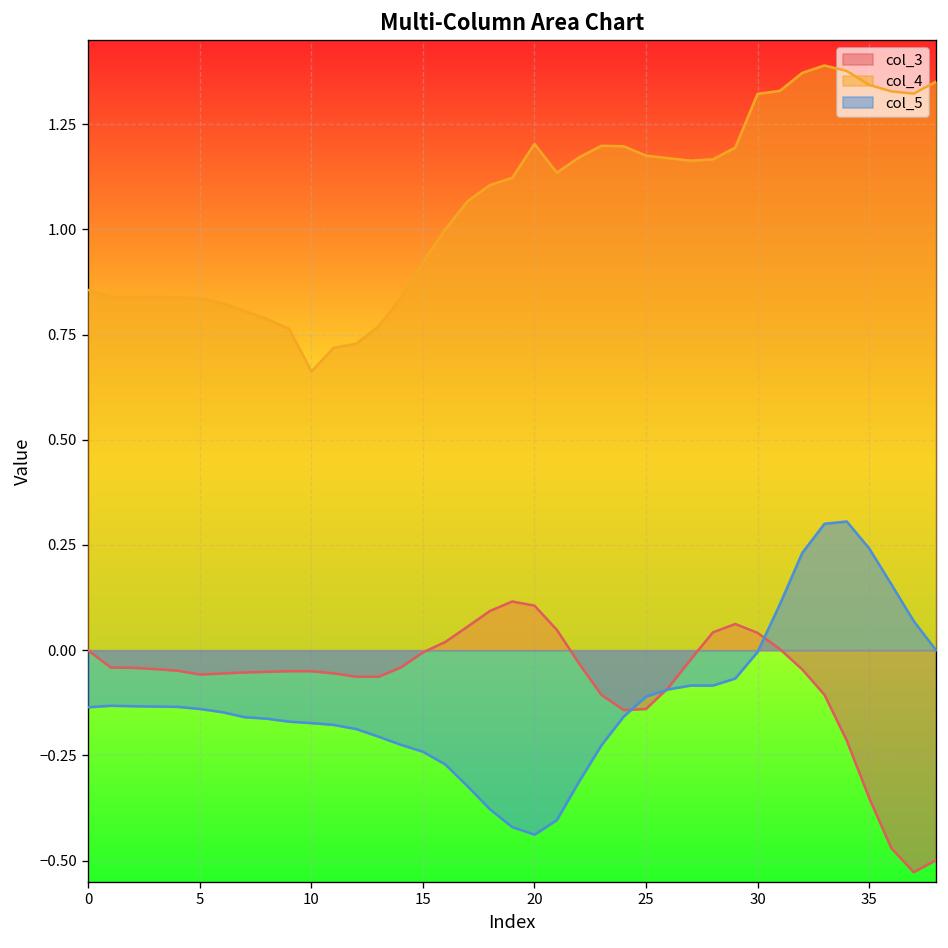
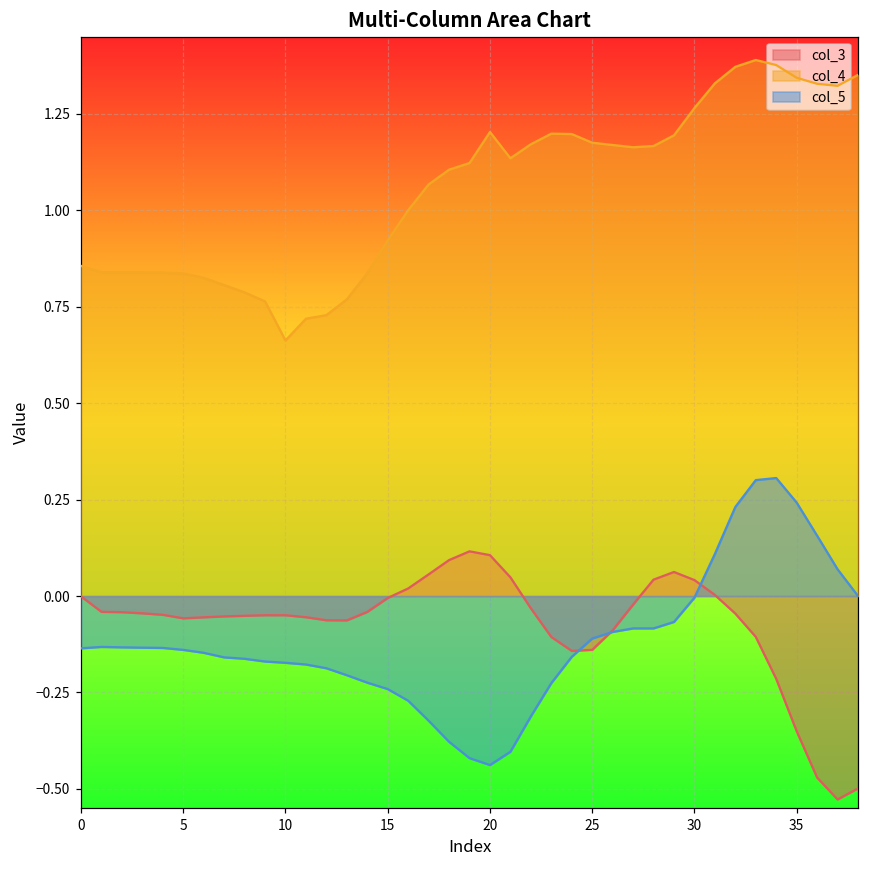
  {
    "col_4": {
      "0": 0.86,
      "5": 0.84,
      "10": 0.66,
      "15": 0.92,
      "20": 1.20,
      "25": 1.18,
-     "30": 1.32
+     "30": 1.26
    }
  }
